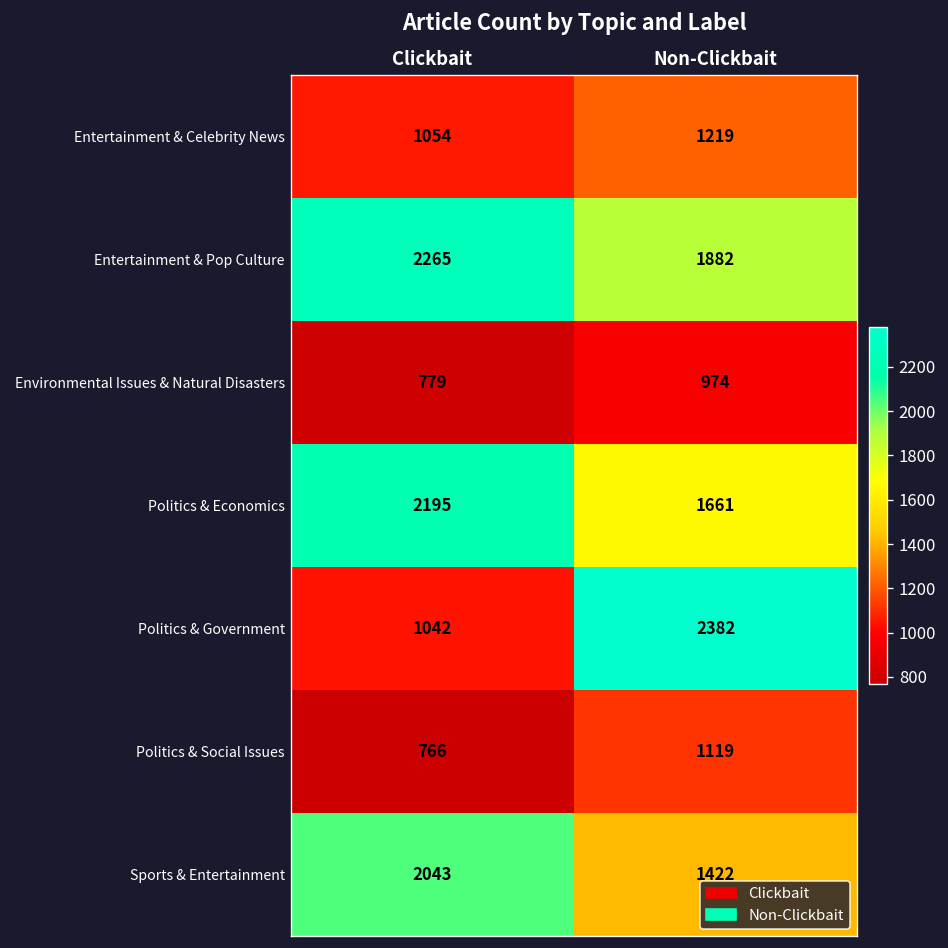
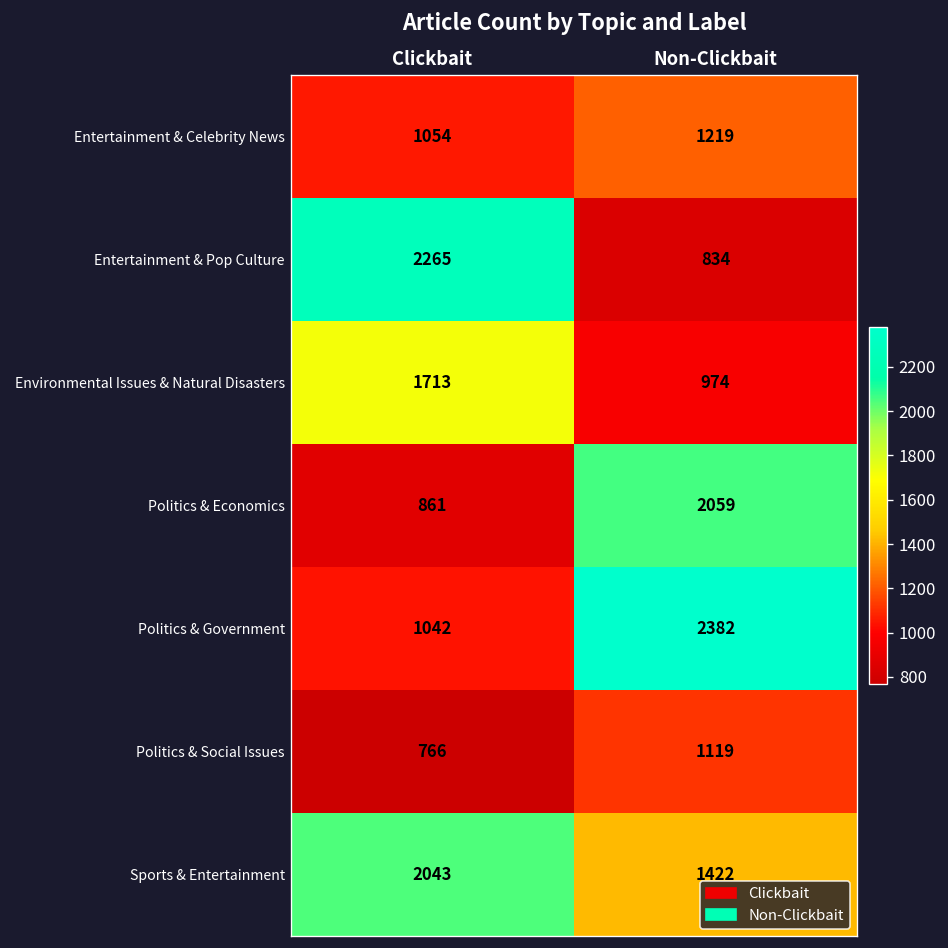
  {
    "Entertainment & Celebrity News": {
      "Clickbait": 1054,
      "Non-Clickbait": 1219
    },
    "Entertainment & Pop Culture": {
      "Clickbait": 2265,
-     "Non-Clickbait": 1882
+     "Non-Clickbait": 834
    },
    "Environmental Issues & Natural Disasters": {
-     "Clickbait": 779,
+     "Clickbait": 1713,
      "Non-Clickbait": 974
    },
    "Politics & Economics": {
-     "Clickbait": 2195,
-     "Non-Clickbait": 1661
+     "Clickbait": 861,
+     "Non-Clickbait": 2059
    },
    "Politics & Government": {
      "Clickbait": 1042,
      "Non-Clickbait": 2382
    },
    "Politics & Social Issues": {
      "Clickbait": 766,
      "Non-Clickbait": 1119
    },
    "Sports & Entertainment": {
      "Clickbait": 2043
    }
  }
